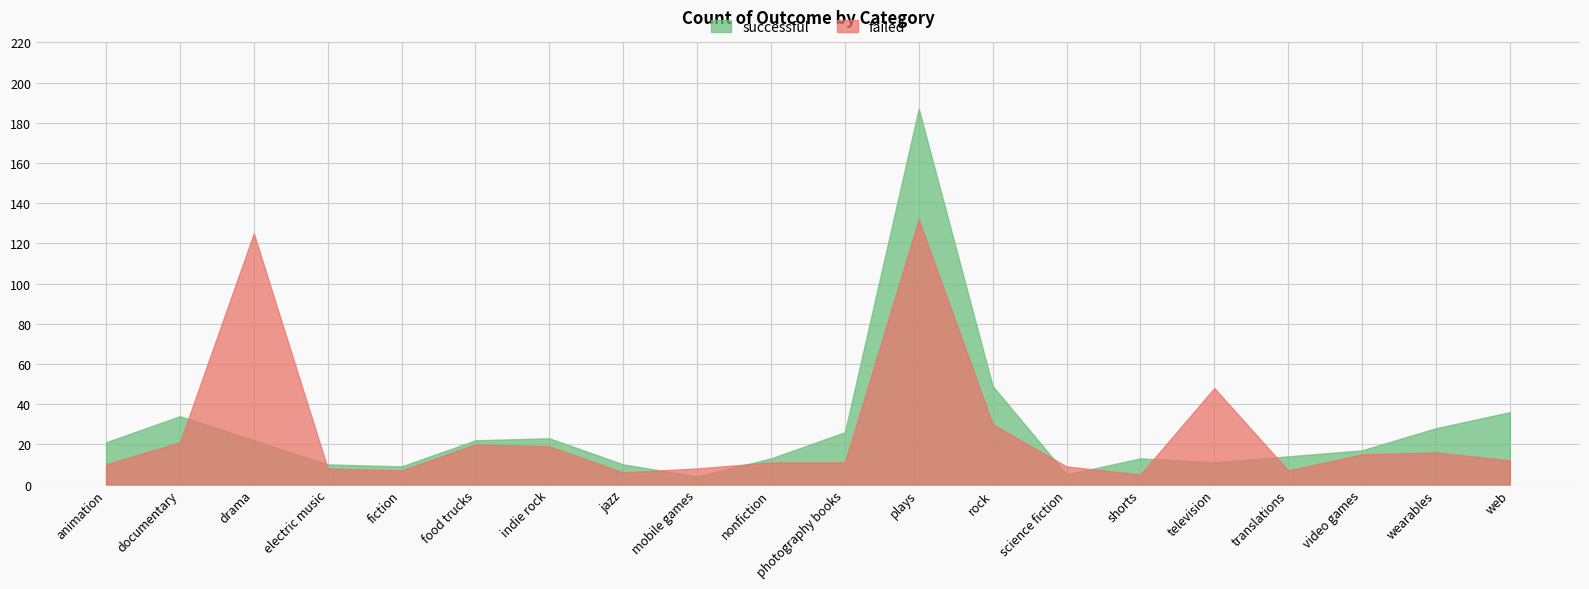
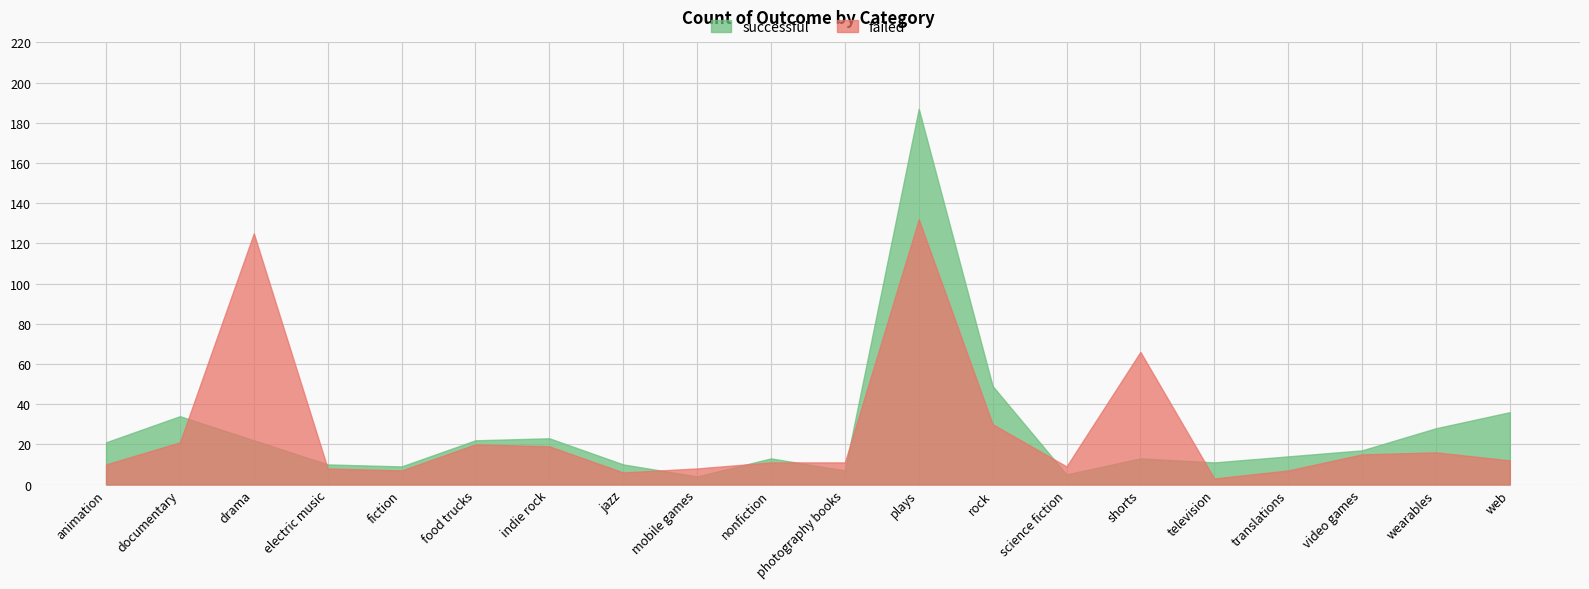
  {
    "successful": {
      "animation": 21,
      "documentary": 34,
      "drama": 22,
      "electric music": 10,
      "fiction": 9,
      "food trucks": 22,
      "indie rock": 23,
      "jazz": 10,
      "mobile games": 4,
      "nonfiction": 13,
-     "photography books": 26,
+     "photography books": 7,
      "plays": 187,
      "rock": 49,
      "science fiction": 5,
      "shorts": 13,
      "television": 11,
      "translations": 14,
      "video games": 17,
      "wearables": 28,
      "web": 36
    },
    "failed": {
      "animation": 10,
      "documentary": 21,
      "drama": 125,
      "electric music": 8,
      "fiction": 7,
      "food trucks": 20,
      "indie rock": 19,
      "jazz": 6,
      "mobile games": 8,
      "nonfiction": 11,
      "photography books": 11,
      "plays": 132,
      "rock": 30,
      "science fiction": 9,
-     "shorts": 5,
-     "television": 48,
+     "shorts": 66,
+     "television": 3,
      "translations": 7,
      "video games": 15,
      "wearables": 16,
      "web": 12
    }
  }
